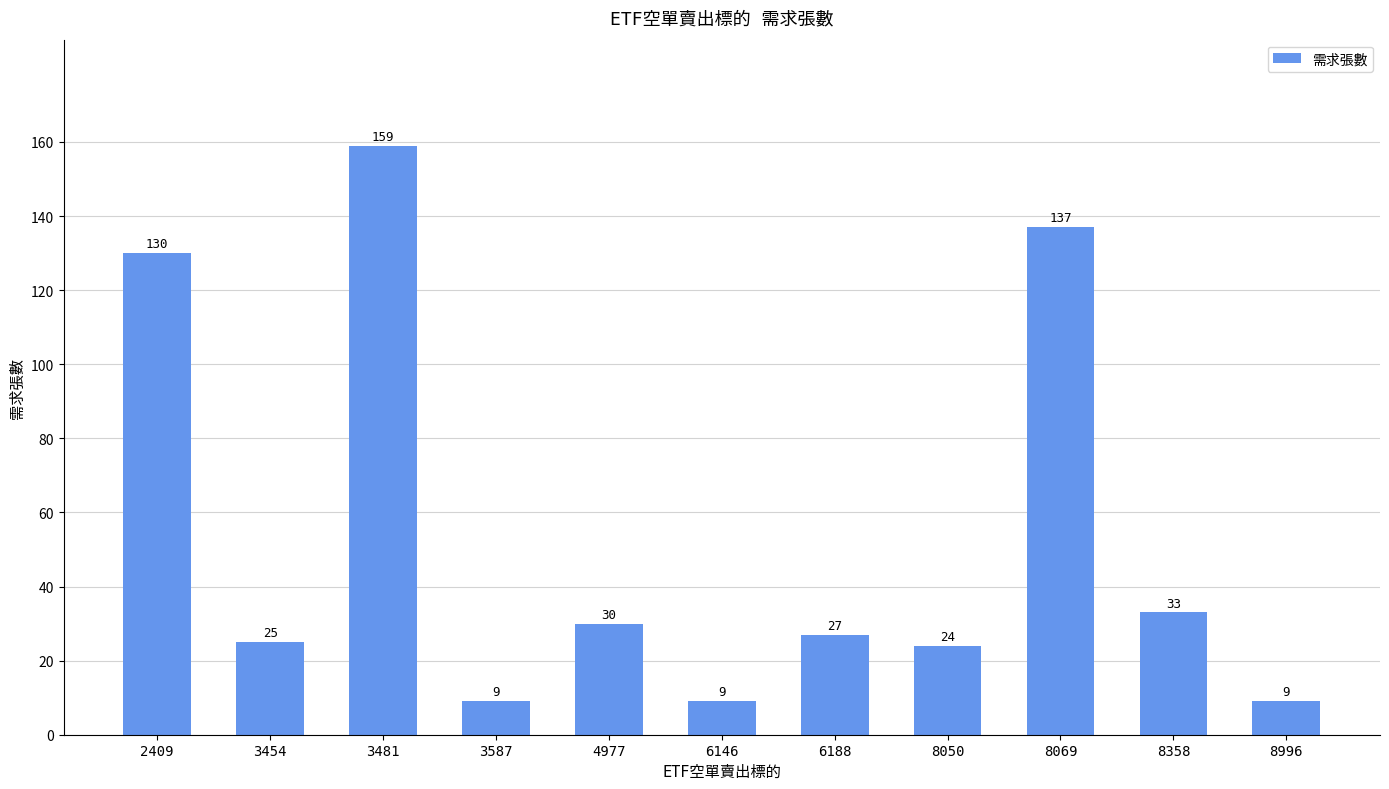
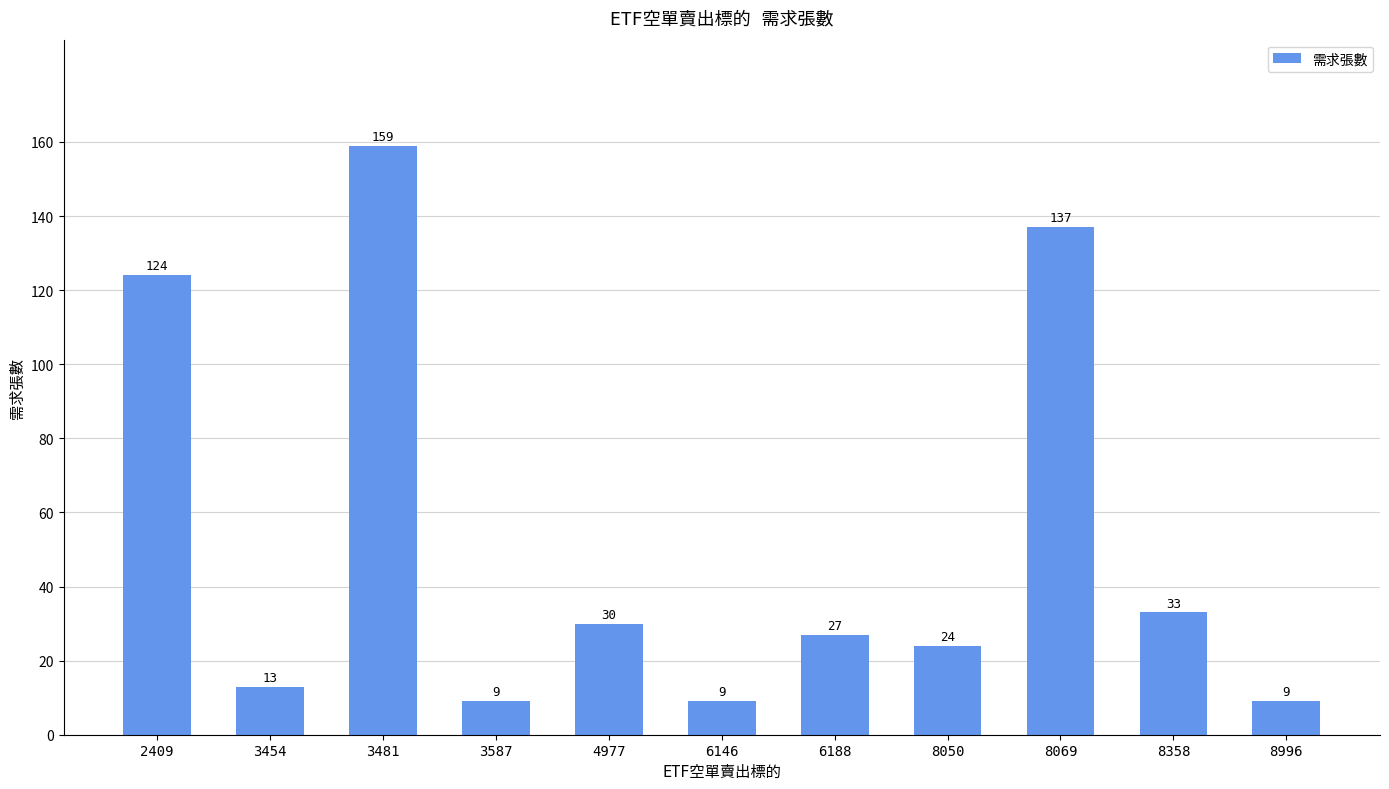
  {
-   "2409": 130,
-   "3454": 25,
+   "2409": 124,
+   "3454": 13,
    "3481": 159,
    "3587": 9,
    "4977": 30,
    "6146": 9,
    "6188": 27,
    "8050": 24,
    "8069": 137,
    "8358": 33,
    "8996": 9
  }
